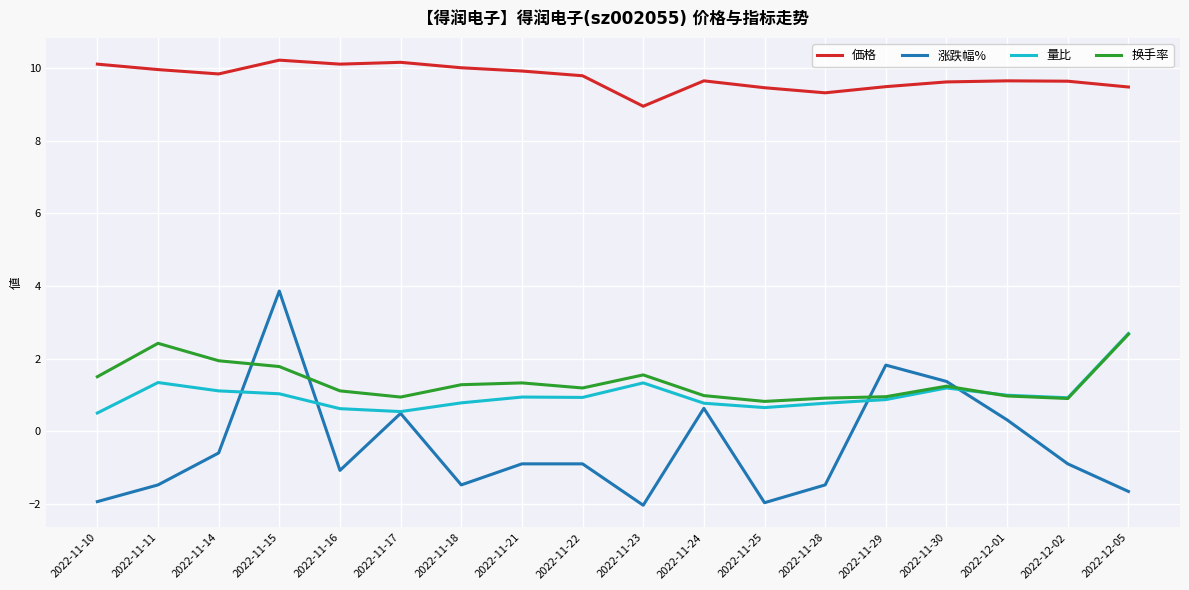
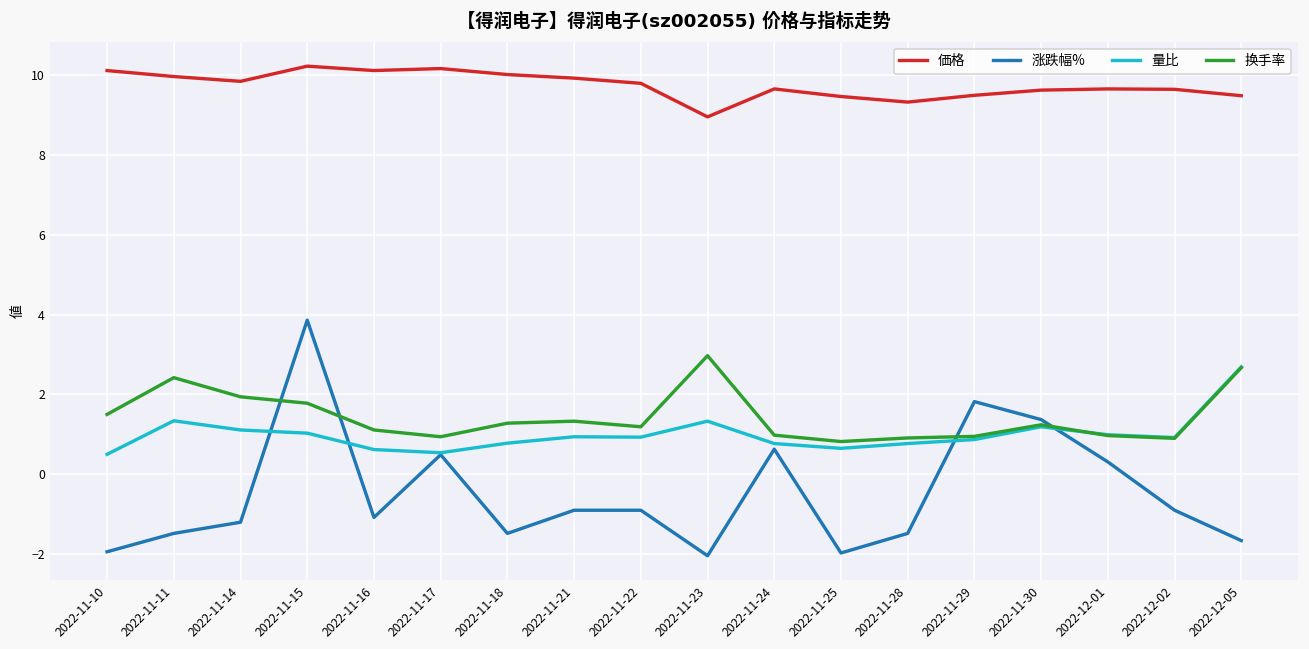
  {
    "価格": {
      "2022-11-10": 10.1,
      "2022-11-11": 10.0,
      "2022-11-14": 9.8,
      "2022-11-15": 10.2,
      "2022-11-16": 10.1,
      "2022-11-17": 10.2,
      "2022-11-18": 10.0,
      "2022-11-21": 9.9,
      "2022-11-22": 9.8,
      "2022-11-23": 9.0,
      "2022-11-24": 9.7,
      "2022-11-25": 9.5,
      "2022-11-28": 9.3,
      "2022-11-29": 9.5,
      "2022-11-30": 9.6,
      "2022-12-01": 9.7,
      "2022-12-02": 9.6,
      "2022-12-05": 9.5
    },
    "涨跌幅%": {
      "2022-11-10": -1.9,
      "2022-11-11": -1.5,
-     "2022-11-14": -0.6,
+     "2022-11-14": -1.2,
      "2022-11-15": 3.9,
      "2022-11-16": -1.1,
      "2022-11-18": -1.5,
      "2022-11-21": -0.9,
      "2022-11-22": -0.9,
      "2022-11-23": -2.0,
      "2022-11-24": 0.6,
      "2022-11-25": -2.0,
      "2022-11-28": -1.5,
      "2022-11-29": 1.8,
      "2022-11-30": 1.4,
      "2022-12-01": 0.3,
      "2022-12-02": -0.9,
      "2022-12-05": -1.7
    },
    "量比": {
      "2022-11-10": 0.5,
      "2022-11-11": 1.3,
      "2022-11-14": 1.1,
      "2022-11-15": 1.0,
      "2022-11-16": 0.6,
      "2022-11-18": 0.8,
      "2022-11-21": 0.9,
      "2022-11-22": 0.9,
      "2022-11-23": 1.3,
      "2022-11-24": 0.8,
      "2022-11-25": 0.7,
      "2022-11-28": 0.8,
      "2022-11-29": 0.9
    },
    "换手率": {
      "2022-11-10": 1.5,
      "2022-11-11": 2.4,
      "2022-11-14": 1.9,
      "2022-11-15": 1.8,
      "2022-11-16": 1.1,
      "2022-11-17": 0.9,
      "2022-11-18": 1.3,
      "2022-11-21": 1.3,
      "2022-11-22": 1.2,
-     "2022-11-23": 1.6,
+     "2022-11-23": 3.0,
      "2022-11-24": 1.0,
      "2022-11-25": 0.8,
      "2022-11-28": 0.9,
      "2022-11-29": 1.0
    }
  }
